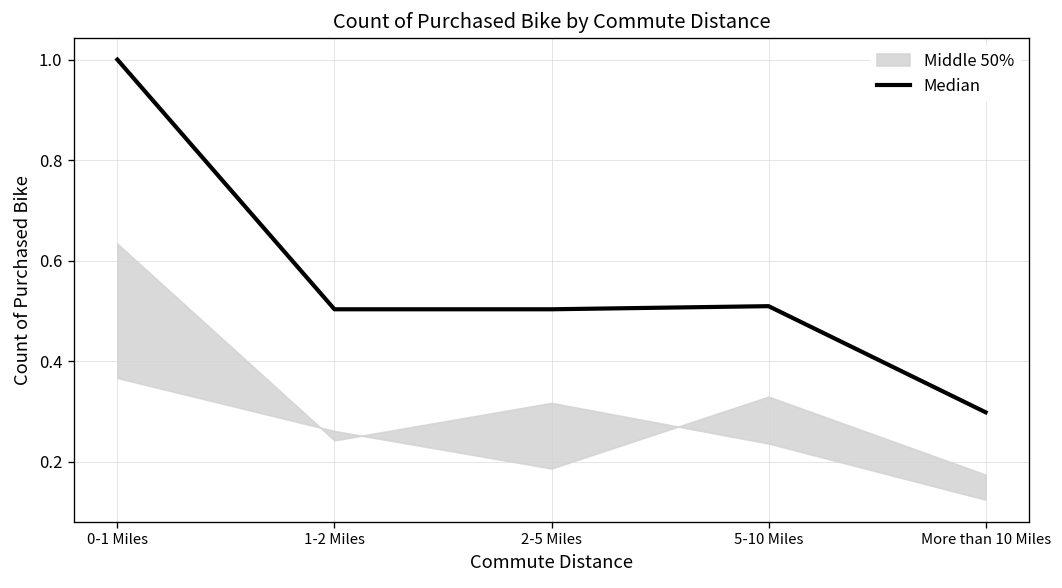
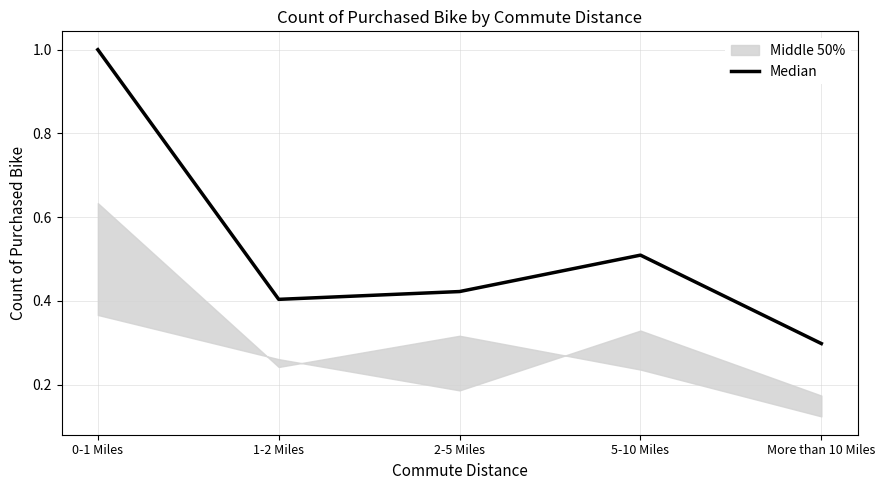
  {
    "Median": {
      "0-1 Miles": 1.00,
-     "1-2 Miles": 0.50,
-     "2-5 Miles": 0.50,
+     "1-2 Miles": 0.40,
+     "2-5 Miles": 0.42,
      "5-10 Miles": 0.51,
      "More than 10 Miles": 0.30
    }
  }
